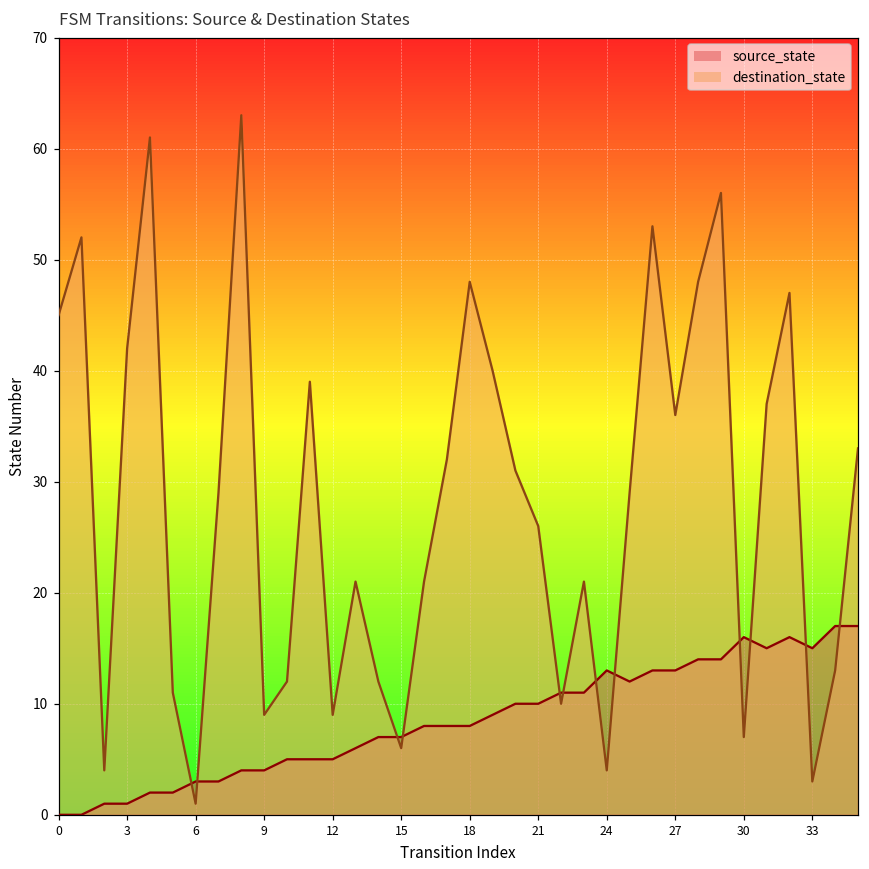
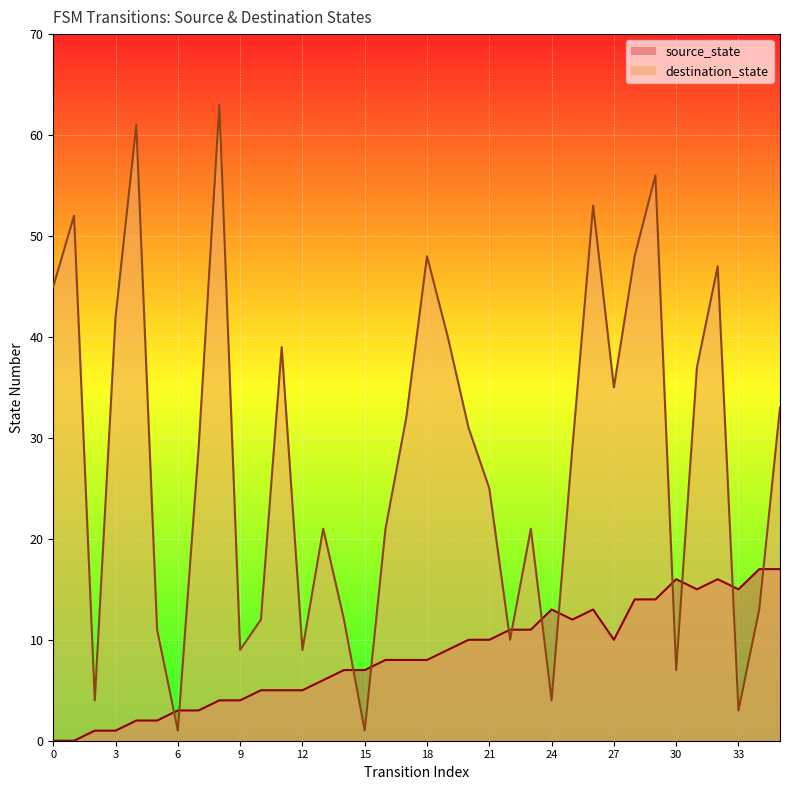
  {
    "source_state": {
      "0": 0,
      "3": 1,
      "6": 3,
      "9": 4,
      "12": 5,
      "15": 7,
      "18": 8,
      "21": 10,
      "24": 13,
-     "27": 13,
+     "27": 10,
      "30": 16,
      "33": 15
    },
    "destination_state": {
      "0": 45,
      "3": 42,
      "6": 1,
      "9": 9,
      "12": 9,
-     "15": 6,
+     "15": 1,
      "18": 48,
-     "21": 26,
+     "21": 25,
      "24": 4,
-     "27": 36,
+     "27": 35,
      "30": 7,
      "33": 3
    }
  }
